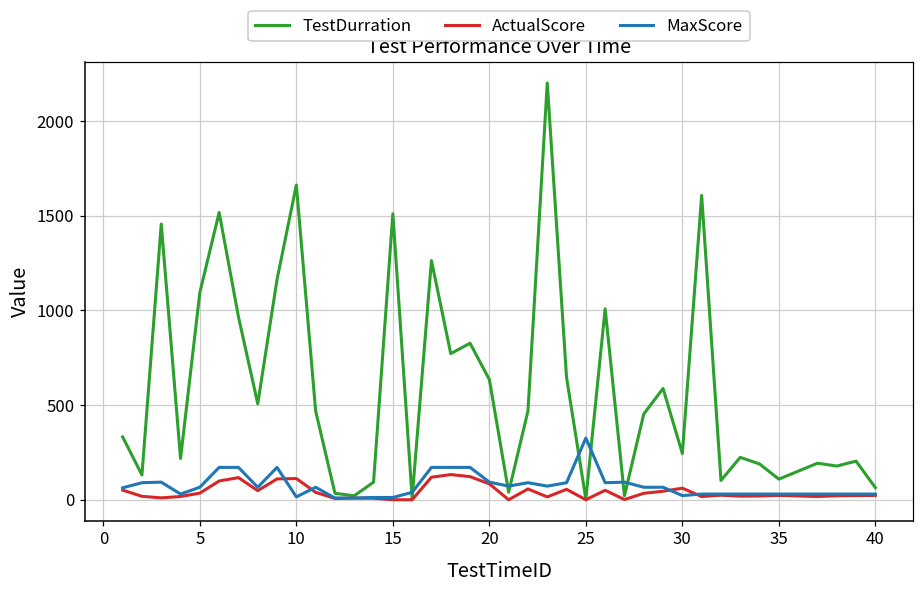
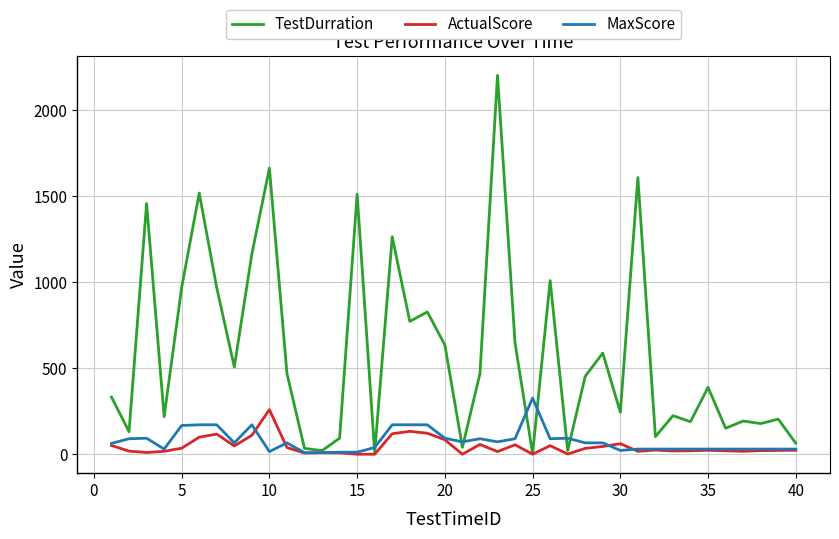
  {
    "TestDurration": {
-     "5": 1100,
+     "5": 970,
      "10": 1660,
      "15": 1510,
      "20": 640,
      "30": 240,
-     "35": 110,
+     "35": 390,
      "40": 60
    },
    "ActualScore": {
      "5": 40,
-     "10": 110,
+     "10": 260,
      "30": 60
    },
    "MaxScore": {
-     "5": 70,
+     "5": 170,
      "10": 20,
      "25": 330,
      "30": 20
    }
  }
